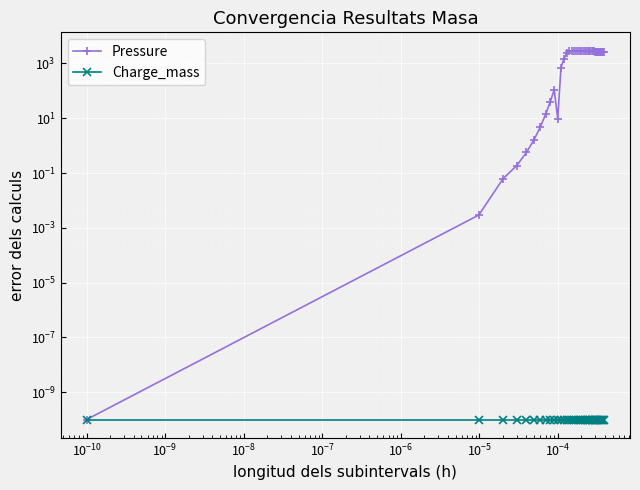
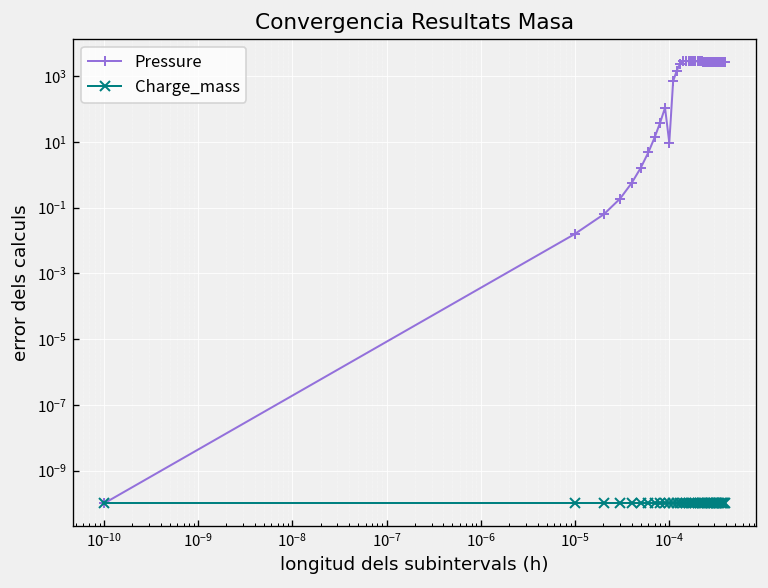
  {
    "Pressure": {
-     "10^-5": 0.003,
+     "10^-5": 0.02,
      "10^-4": 10
    },
    "Charge_mass": {
      "10^-5": 0.00000000010,
      "10^-4": 0.00000000010
    }
  }
